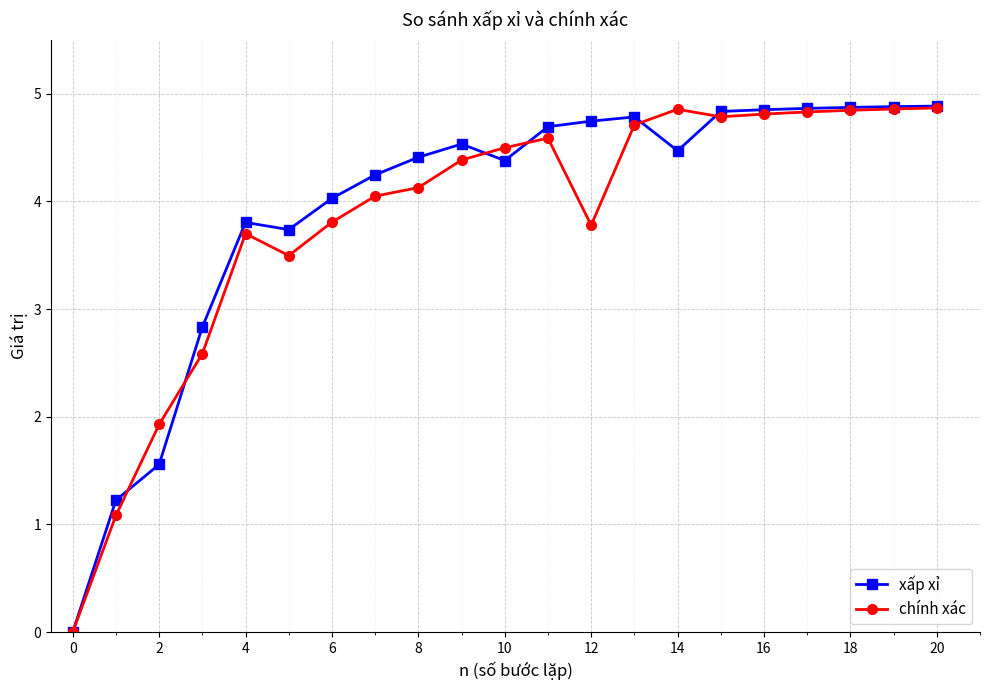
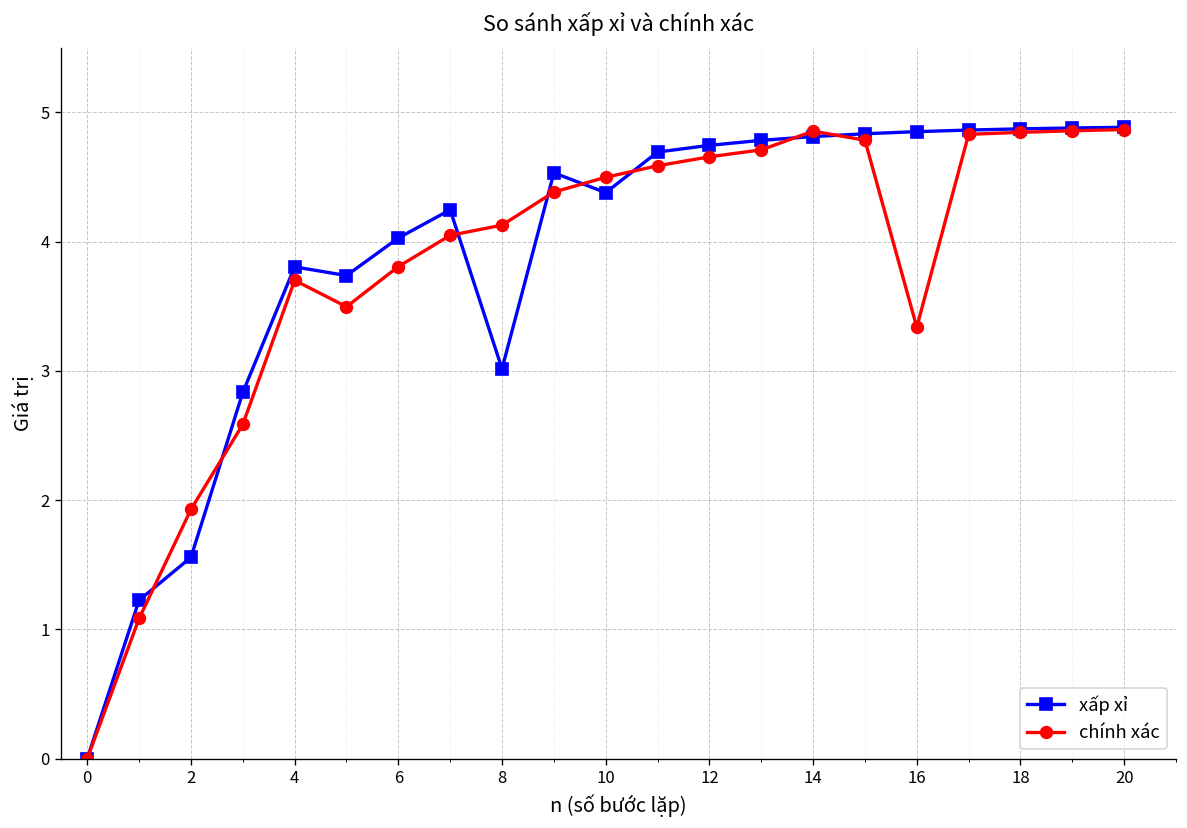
  {
    "xấp xỉ": {
      "2": 1.56,
      "4": 3.80,
      "6": 4.03,
-     "8": 4.41,
+     "8": 3.02,
      "10": 4.38,
      "12": 4.74,
-     "14": 4.47,
+     "14": 4.81,
      "16": 4.85,
      "18": 4.87
    },
    "chính xác": {
      "2": 1.93,
      "4": 3.70,
      "6": 3.81,
      "8": 4.13,
      "10": 4.50,
-     "12": 3.78,
+     "12": 4.66,
      "14": 4.85,
-     "16": 4.81,
+     "16": 3.34,
      "18": 4.85
    }
  }
